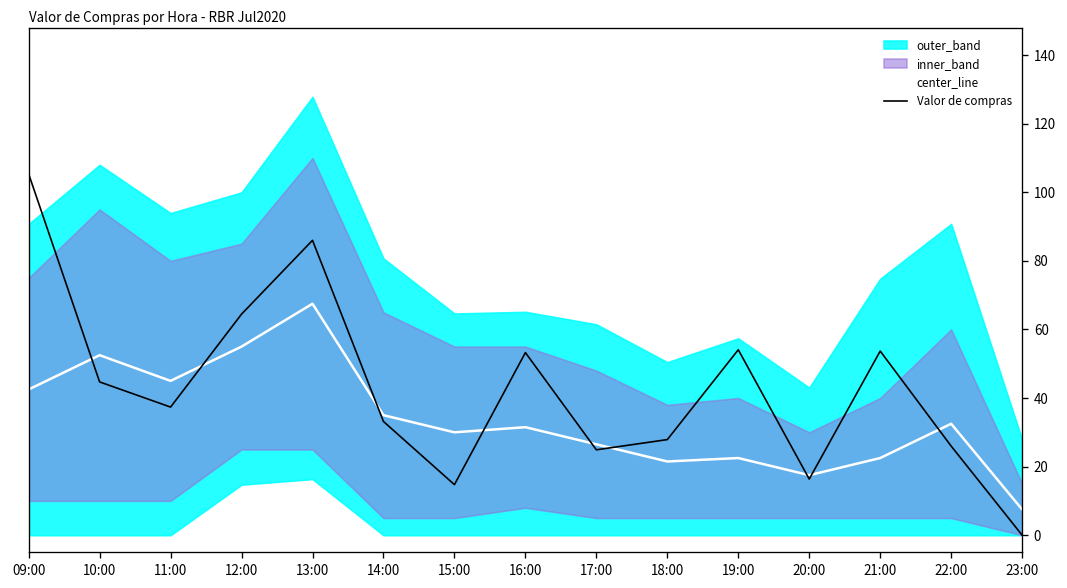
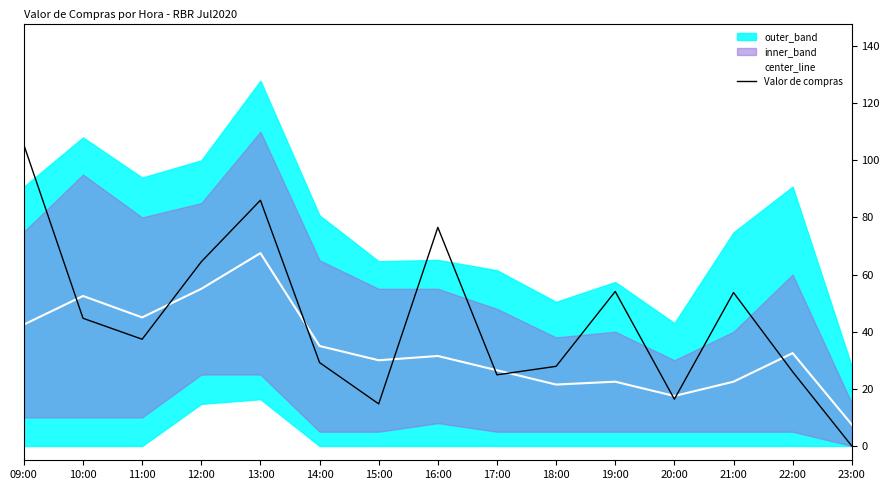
  {
    "center_line": {
      "09:00": 43,
      "10:00": 53,
      "11:00": 45,
      "12:00": 55,
      "13:00": 68,
      "14:00": 35,
      "15:00": 30,
      "16:00": 32,
      "17:00": 27,
      "18:00": 22,
      "19:00": 23,
      "20:00": 18,
      "21:00": 23,
      "22:00": 33,
      "23:00": 8
    },
    "Valor de compras": {
      "09:00": 105,
      "10:00": 45,
      "11:00": 37,
      "12:00": 64,
      "13:00": 86,
-     "14:00": 33,
+     "14:00": 29,
      "15:00": 15,
-     "16:00": 53,
+     "16:00": 77,
      "17:00": 25,
      "18:00": 28,
      "19:00": 54,
      "20:00": 16,
      "21:00": 54,
      "22:00": 26,
      "23:00": 0
    }
  }
